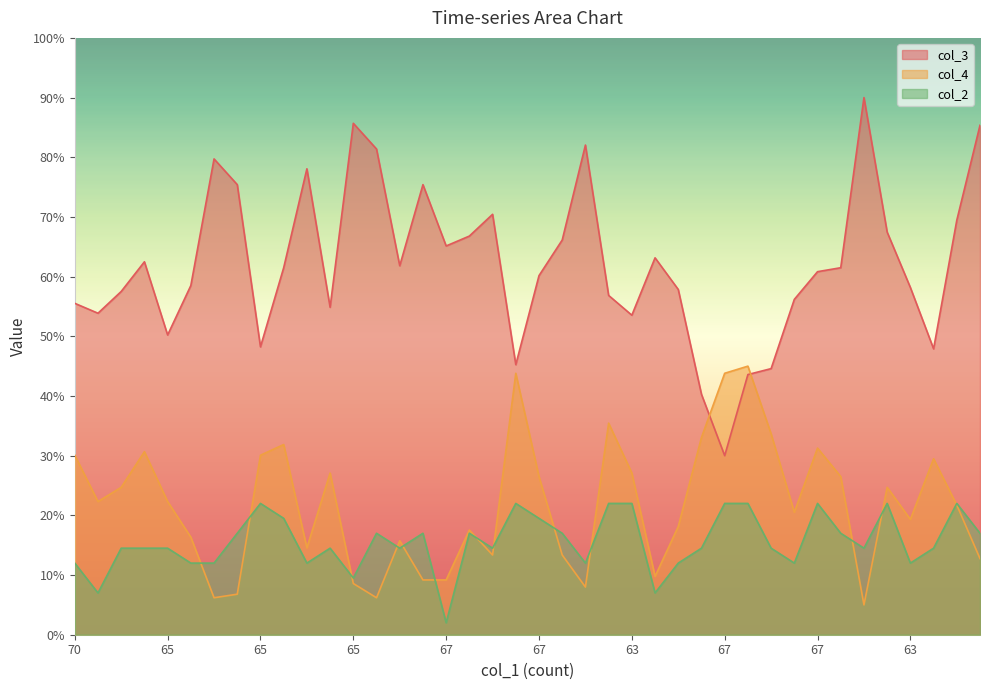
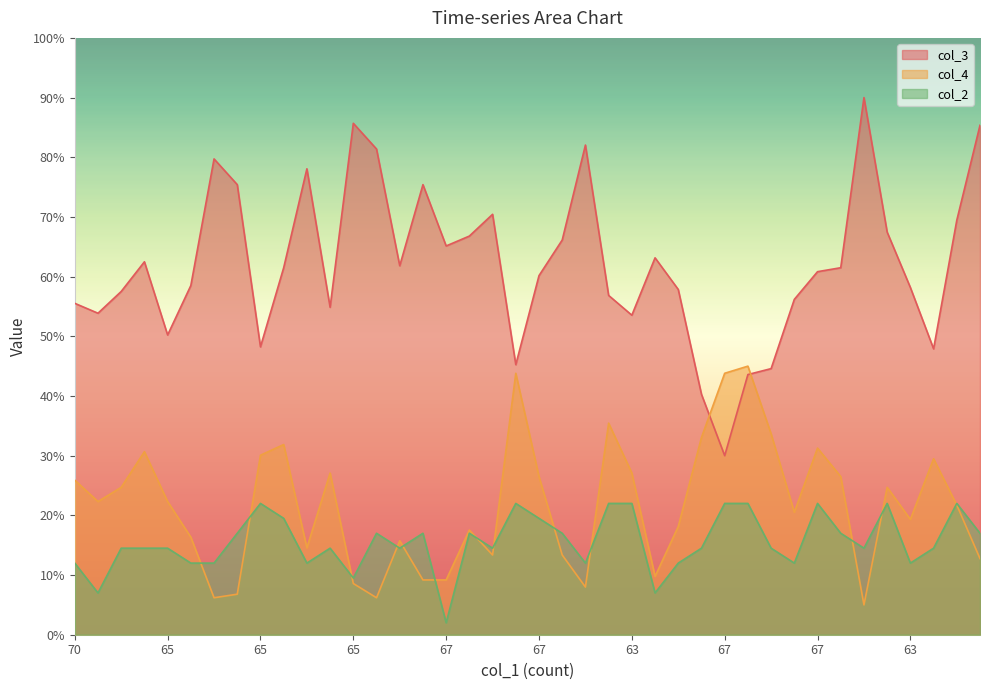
  {
    "col_3": {
      "70": "56%"
    },
    "col_4": {
-     "70": "30%"
+     "70": "26%"
    },
    "col_2": {
      "70": "12%"
    }
  }
